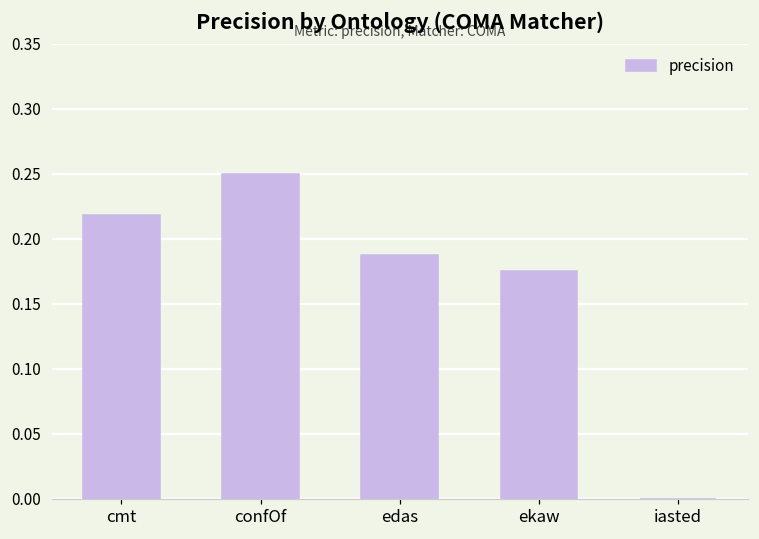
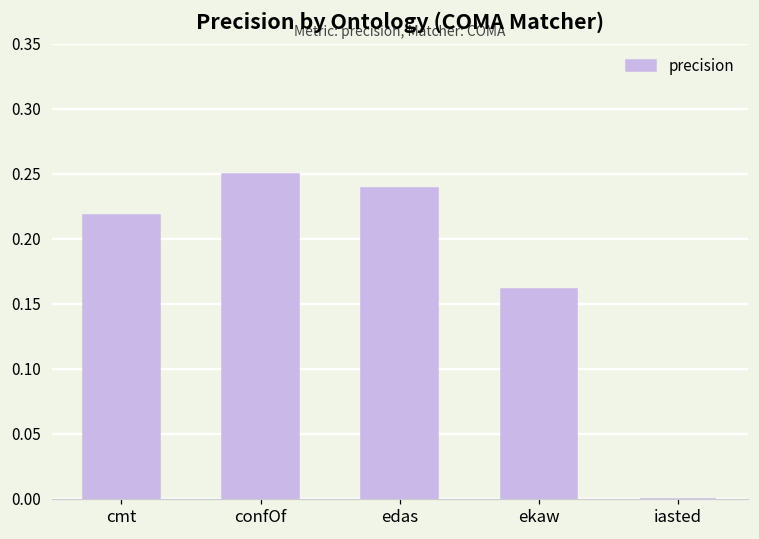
  {
    "cmt": 0.218,
    "confOf": 0.250,
-   "edas": 0.188,
-   "ekaw": 0.175,
+   "edas": 0.239,
+   "ekaw": 0.161,
    "iasted": 0.000
  }
